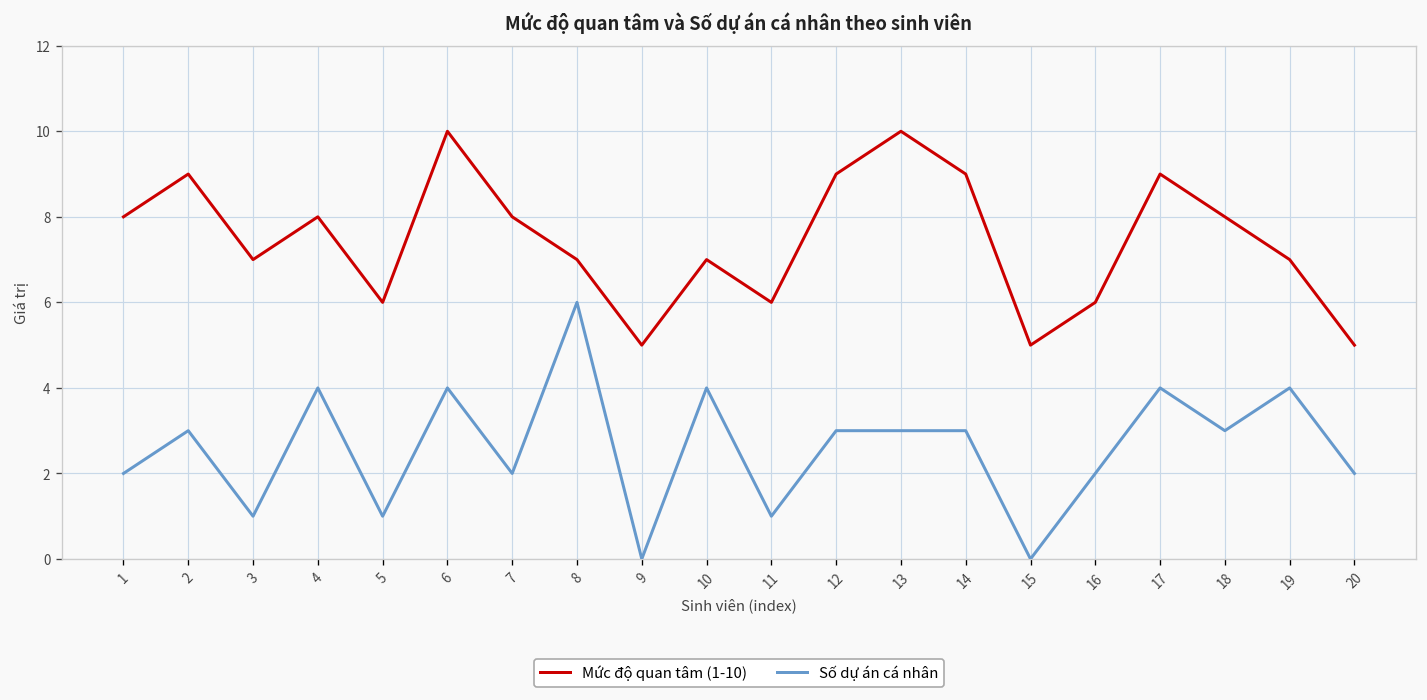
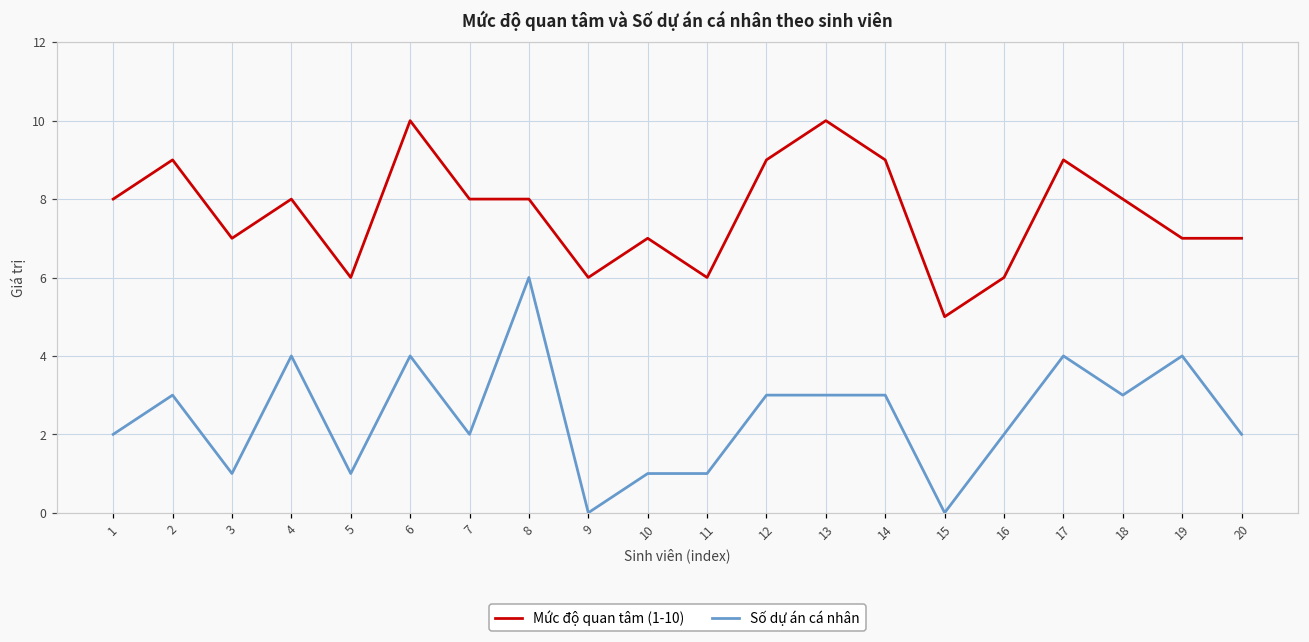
  {
    "Mức độ quan tâm (1-10)": {
      "1": 8,
      "2": 9,
      "3": 7,
      "4": 8,
      "5": 6,
      "6": 10,
      "7": 8,
-     "8": 7,
-     "9": 5,
+     "8": 8,
+     "9": 6,
      "10": 7,
      "11": 6,
      "12": 9,
      "13": 10,
      "14": 9,
      "15": 5,
      "16": 6,
      "17": 9,
      "18": 8,
      "19": 7,
-     "20": 5
+     "20": 7
    },
    "Số dự án cá nhân": {
      "1": 2,
      "2": 3,
      "3": 1,
      "4": 4,
      "5": 1,
      "6": 4,
      "7": 2,
      "8": 6,
      "9": 0,
-     "10": 4,
+     "10": 1,
      "11": 1,
      "12": 3,
      "13": 3,
      "14": 3,
      "15": 0,
      "16": 2,
      "17": 4,
      "18": 3,
      "19": 4,
      "20": 2
    }
  }
